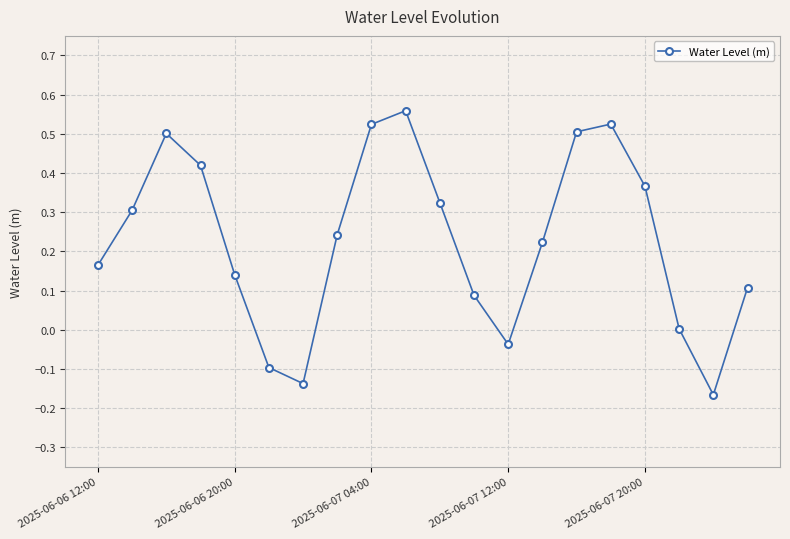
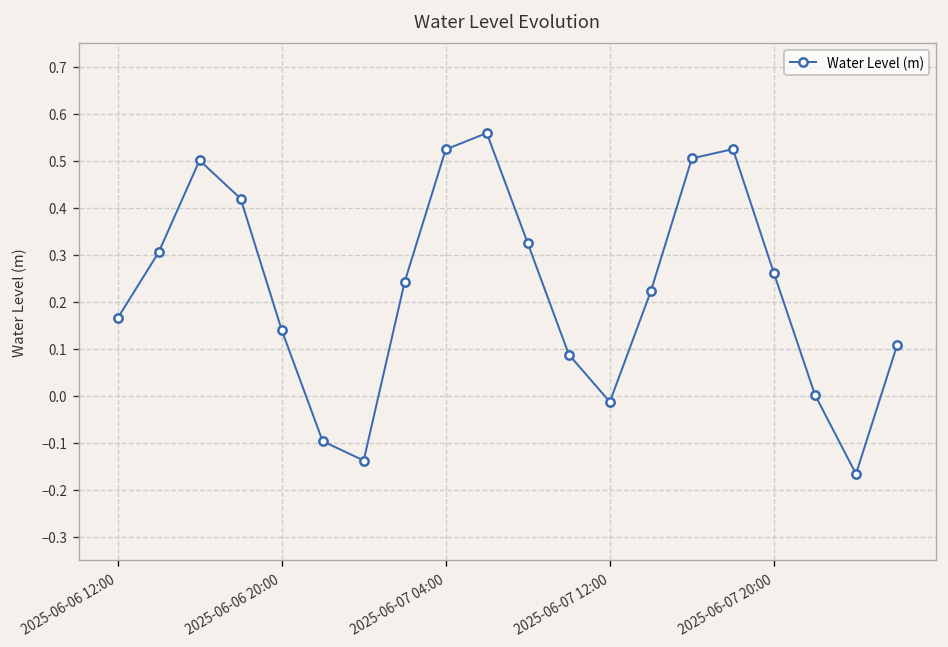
  {
    "2025-06-06 12:00": 0.16,
    "2025-06-06 20:00": 0.14,
    "2025-06-07 04:00": 0.52,
-   "2025-06-07 12:00": -0.04,
-   "2025-06-07 20:00": 0.37
+   "2025-06-07 12:00": -0.01,
+   "2025-06-07 20:00": 0.26
  }
